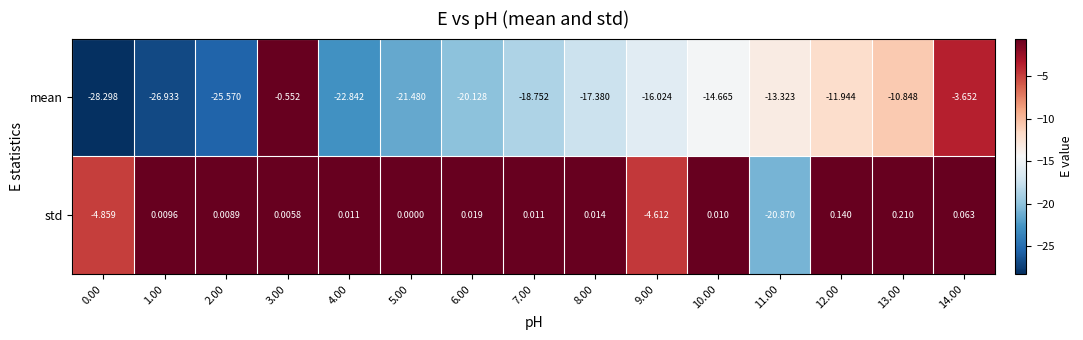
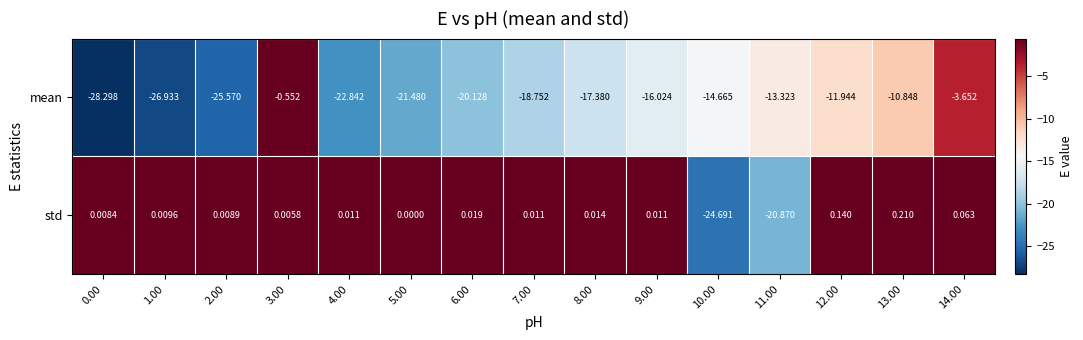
  {
    "mean": {
      "0.00": -28.298,
      "1.00": -26.933,
      "2.00": -25.570,
      "3.00": -0.552,
      "4.00": -22.842,
      "5.00": -21.480,
      "6.00": -20.128,
      "7.00": -18.752,
      "8.00": -17.380,
      "9.00": -16.024,
      "10.00": -14.665,
      "11.00": -13.323,
      "12.00": -11.944,
      "13.00": -10.848,
      "14.00": -3.652
    },
    "std": {
-     "0.00": -4.859,
+     "0.00": 0.0084,
      "1.00": 0.0096,
      "2.00": 0.0089,
      "3.00": 0.0058,
      "4.00": 0.011,
      "5.00": 0.0000,
      "6.00": 0.019,
      "7.00": 0.011,
      "8.00": 0.014,
-     "9.00": -4.612,
-     "10.00": 0.010,
+     "9.00": 0.011,
+     "10.00": -24.691,
      "11.00": -20.870,
      "12.00": 0.140,
      "13.00": 0.210,
      "14.00": 0.063
    }
  }
